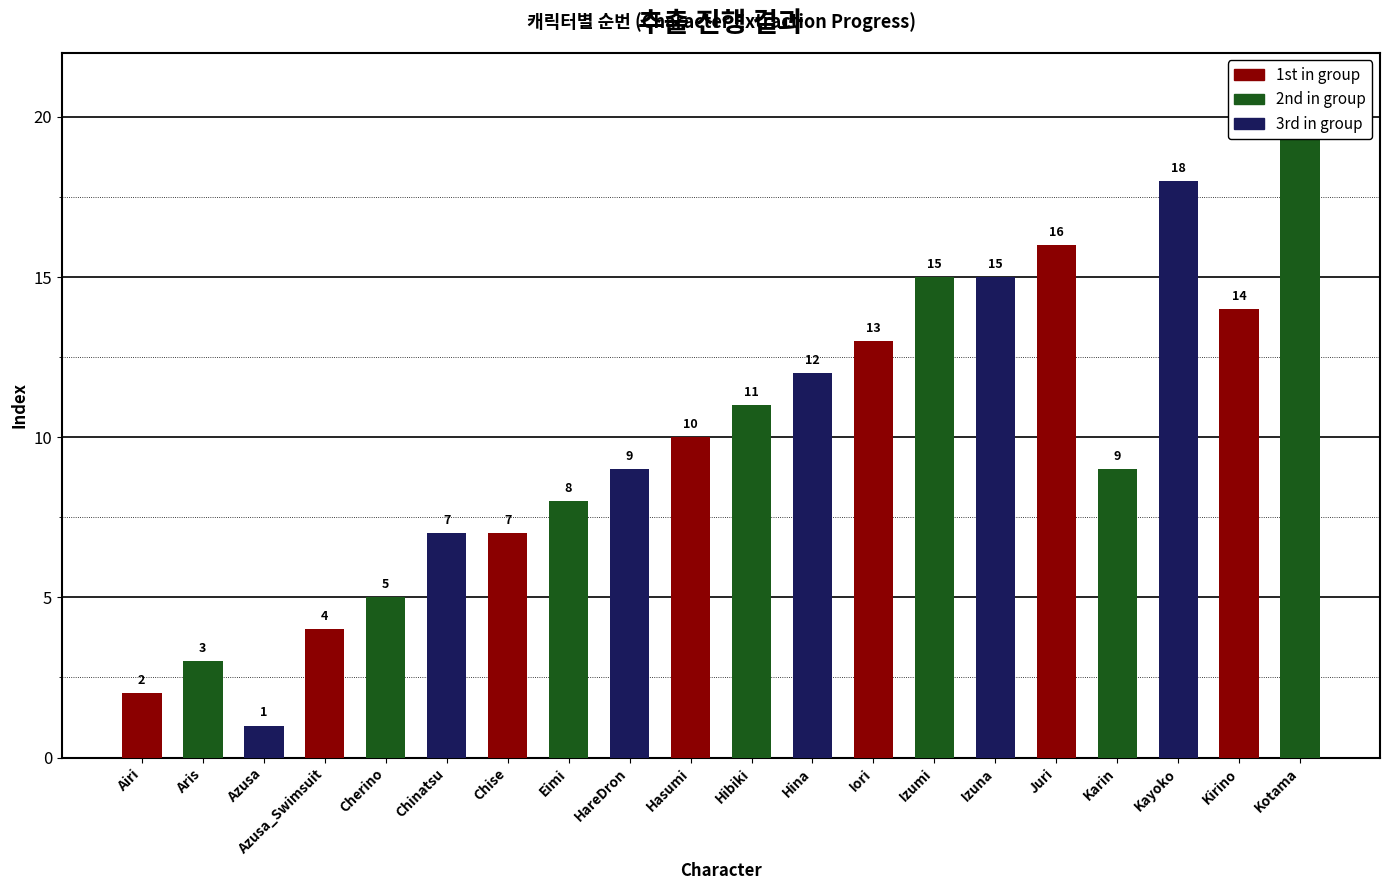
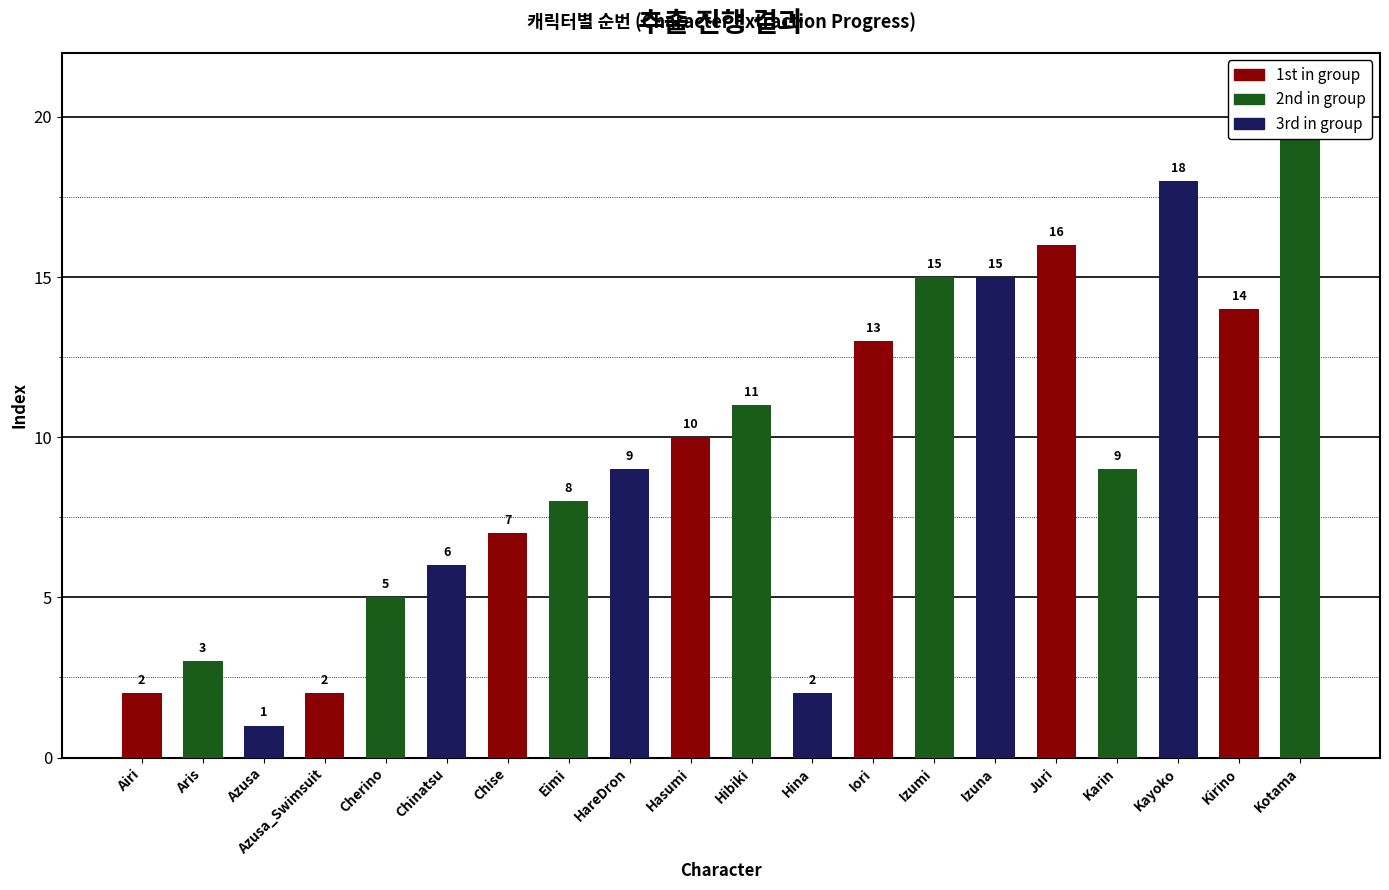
  {
    "Airi": 2,
    "Aris": 3,
    "Azusa": 1,
-   "Azusa_Swimsuit": 4,
+   "Azusa_Swimsuit": 2,
    "Cherino": 5,
-   "Chinatsu": 7,
+   "Chinatsu": 6,
    "Chise": 7,
    "Eimi": 8,
    "HareDron": 9,
    "Hasumi": 10,
    "Hibiki": 11,
-   "Hina": 12,
+   "Hina": 2,
    "Iori": 13,
    "Izumi": 15,
    "Izuna": 15,
    "Juri": 16,
    "Karin": 9,
    "Kayoko": 18,
    "Kirino": 14
  }
